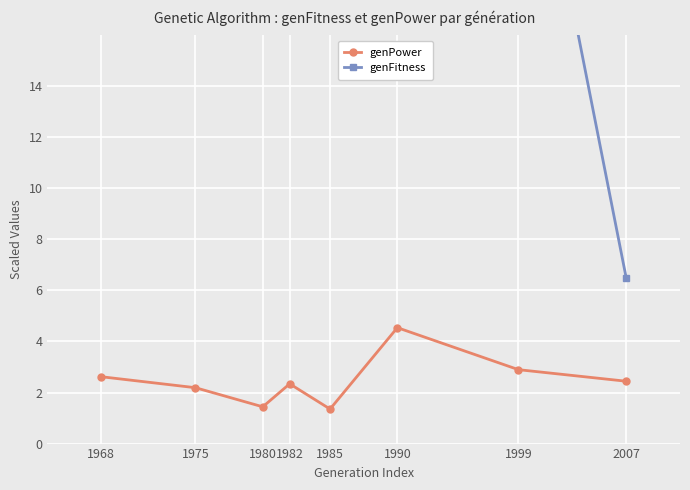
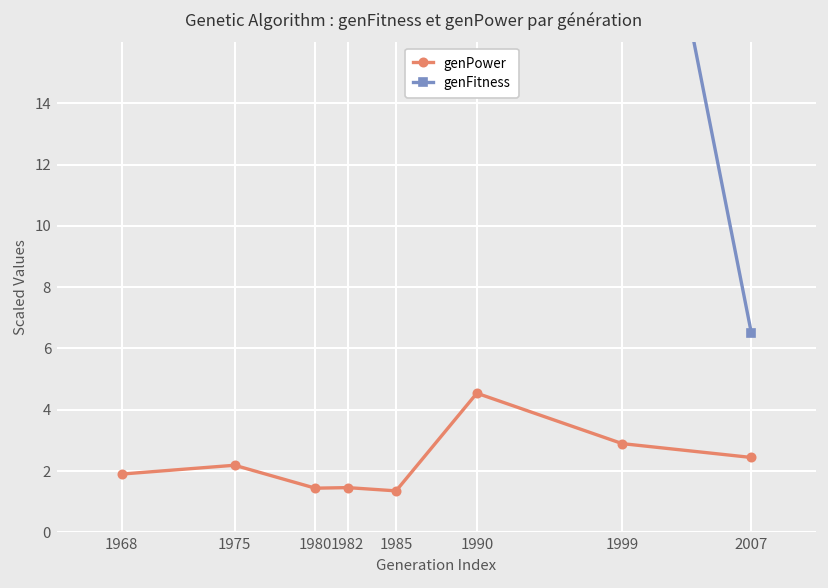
  {
    "genPower": {
-     "1968": 2.6,
+     "1968": 1.9,
      "1975": 2.2,
      "1980": 1.4,
-     "1982": 2.3,
+     "1982": 1.5,
      "1985": 1.4,
      "1990": 4.5,
      "1999": 2.9,
      "2007": 2.4
    },
    "genFitness": {
      "2007": 6.5
    }
  }
